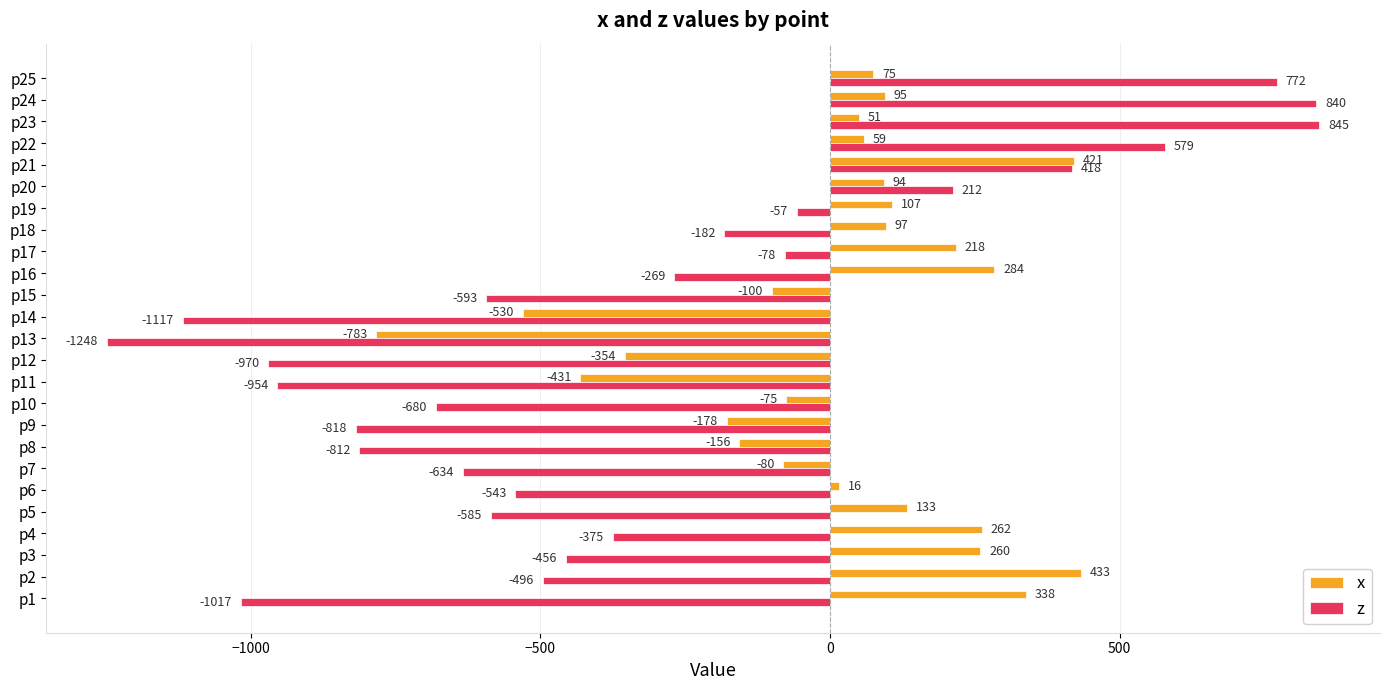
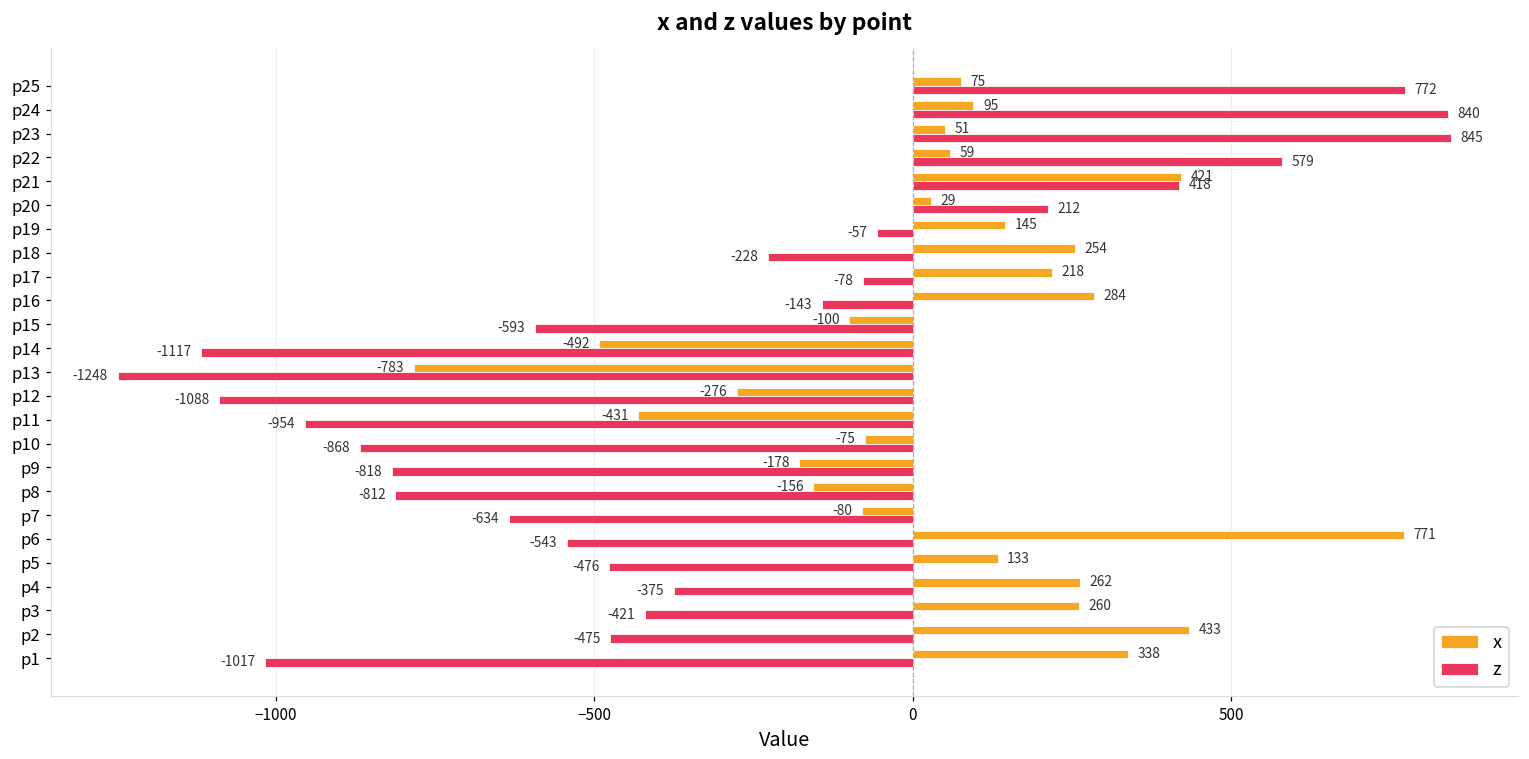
  {
    "x": {
      "p25": 75,
      "p24": 95,
      "p23": 51,
      "p22": 59,
-     "p20": 94,
-     "p19": 107,
-     "p18": 97,
+     "p20": 29,
+     "p19": 145,
+     "p18": 254,
      "p17": 218,
      "p16": 284,
      "p15": -100,
-     "p14": -530,
+     "p14": -492,
      "p13": -783,
-     "p12": -354,
+     "p12": -276,
      "p11": -431,
      "p10": -75,
      "p9": -178,
      "p8": -156,
      "p7": -80,
-     "p6": 16,
+     "p6": 771,
      "p5": 133,
      "p4": 262,
      "p3": 260,
      "p2": 433,
      "p1": 338
    },
    "z": {
      "p25": 772,
      "p24": 840,
      "p23": 845,
      "p22": 579,
      "p20": 212,
      "p19": -57,
-     "p18": -182,
+     "p18": -228,
      "p17": -78,
-     "p16": -269,
+     "p16": -143,
      "p15": -593,
      "p14": -1117,
      "p13": -1248,
-     "p12": -970,
+     "p12": -1088,
      "p11": -954,
-     "p10": -680,
+     "p10": -868,
      "p9": -818,
      "p8": -812,
      "p7": -634,
      "p6": -543,
-     "p5": -585,
+     "p5": -476,
      "p4": -375,
-     "p3": -456,
-     "p2": -496,
+     "p3": -421,
+     "p2": -475,
      "p1": -1017
    }
  }
